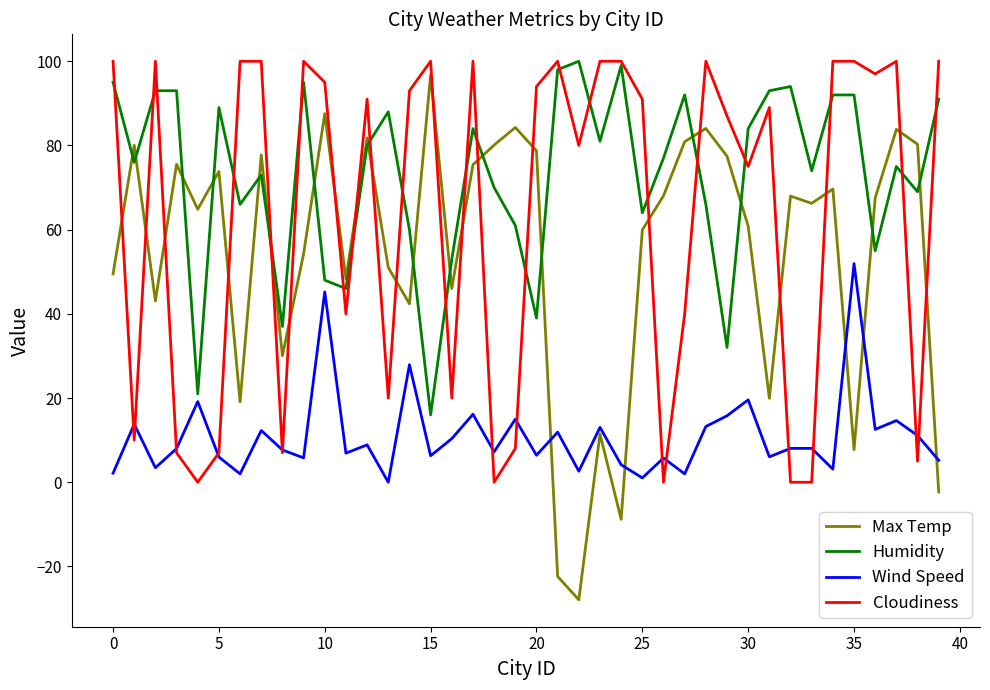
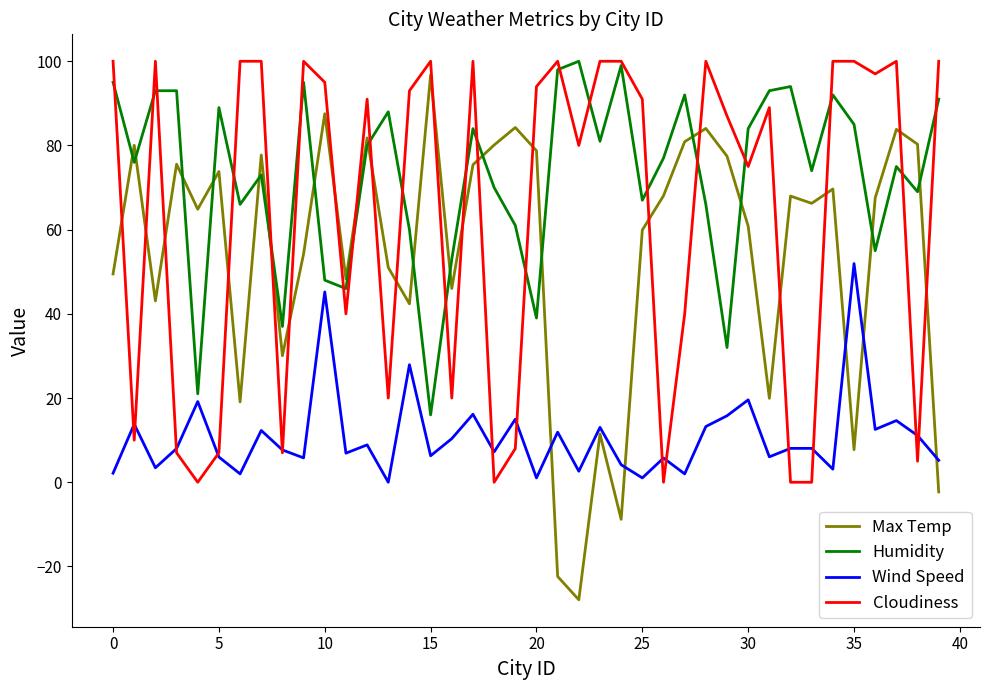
  {
    "Max Temp": {
      "0": 49,
      "5": 74,
      "10": 88,
      "15": 97,
      "20": 79,
      "25": 60,
      "30": 61,
      "35": 8
    },
    "Humidity": {
      "0": 95,
      "5": 89,
      "10": 48,
      "15": 16,
      "20": 39,
-     "25": 64,
+     "25": 67,
      "30": 84,
-     "35": 92
+     "35": 85
    },
    "Wind Speed": {
      "0": 2,
      "5": 6,
      "10": 45,
      "15": 6,
-     "20": 6,
+     "20": 1,
      "25": 1,
      "30": 20,
      "35": 52
    },
    "Cloudiness": {
      "0": 100,
      "5": 7,
      "10": 95,
      "15": 100,
      "20": 94,
      "25": 91,
      "30": 75,
      "35": 100
    }
  }
